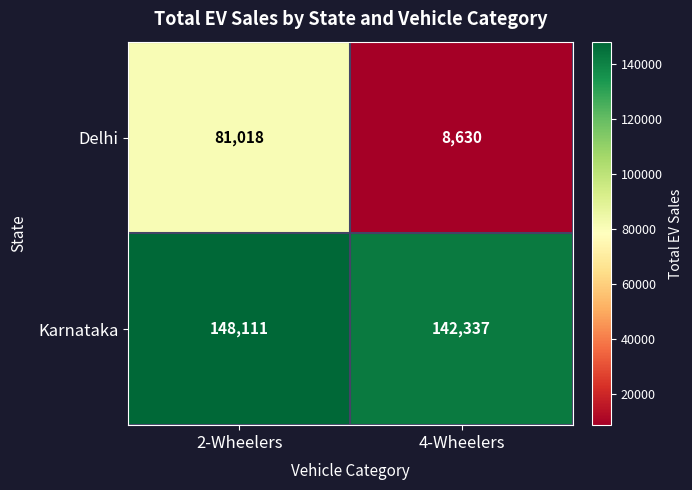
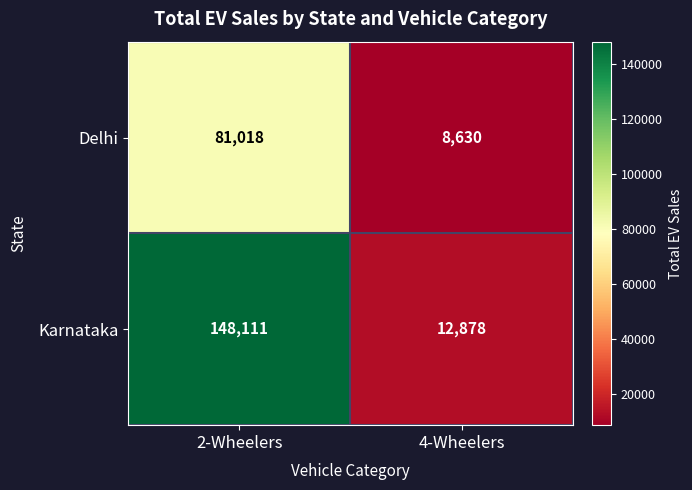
  {
    "Delhi": {
      "2-Wheelers": "81,018",
      "4-Wheelers": "8,630"
    },
    "Karnataka": {
      "2-Wheelers": "148,111",
-     "4-Wheelers": "142,337"
+     "4-Wheelers": "12,878"
    }
  }
